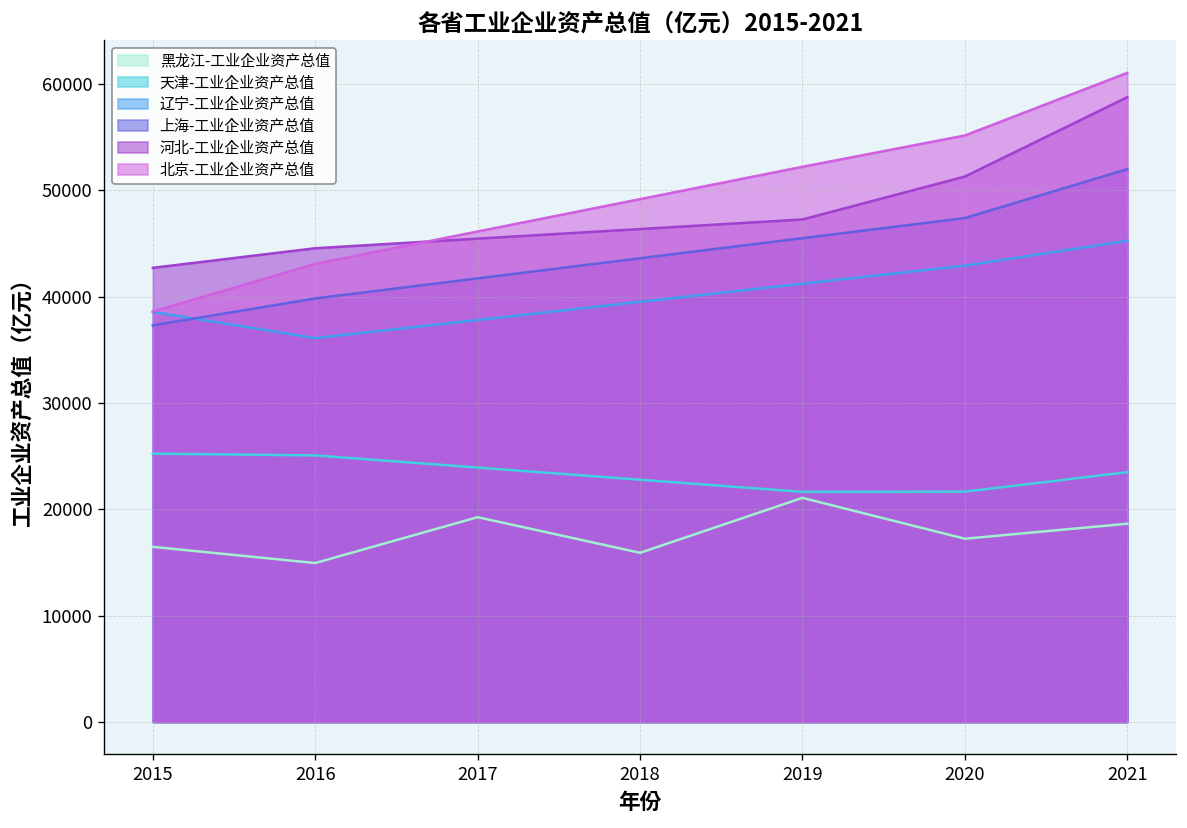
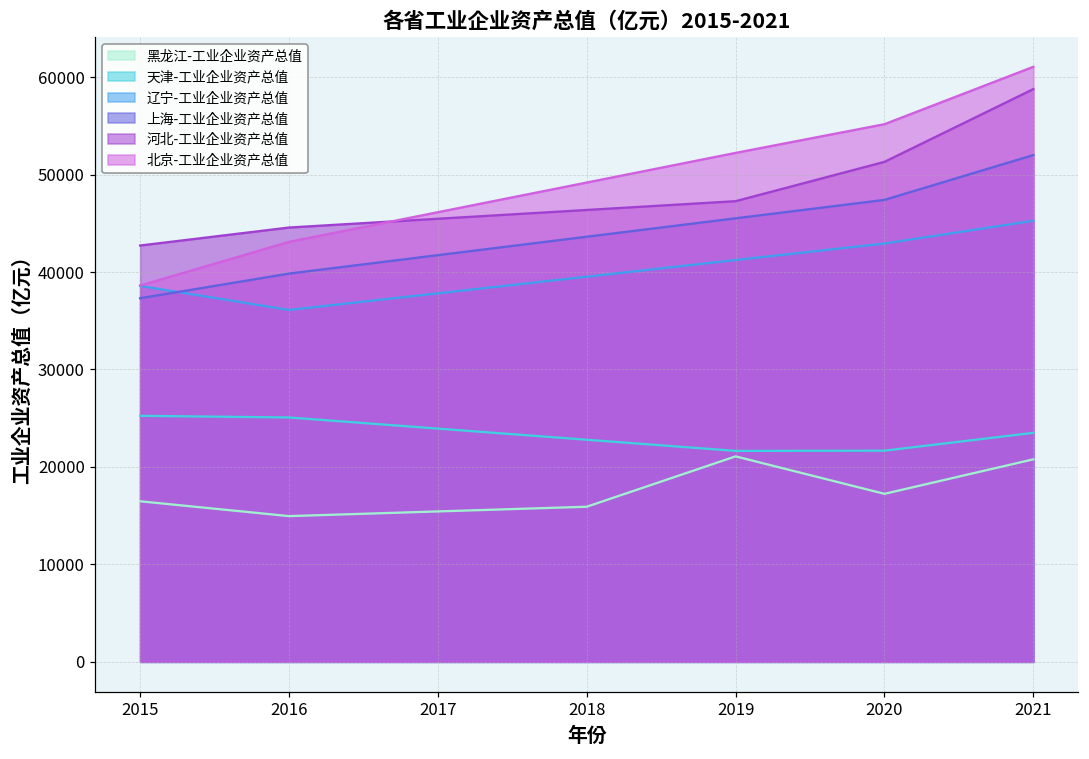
  {
    "黑龙江-工业企业资产总值": {
      "2015": 16000,
      "2016": 15000,
-     "2017": 19000,
+     "2017": 15000,
      "2018": 16000,
      "2019": 21000,
      "2020": 17000,
-     "2021": 19000
+     "2021": 21000
    }
  }
